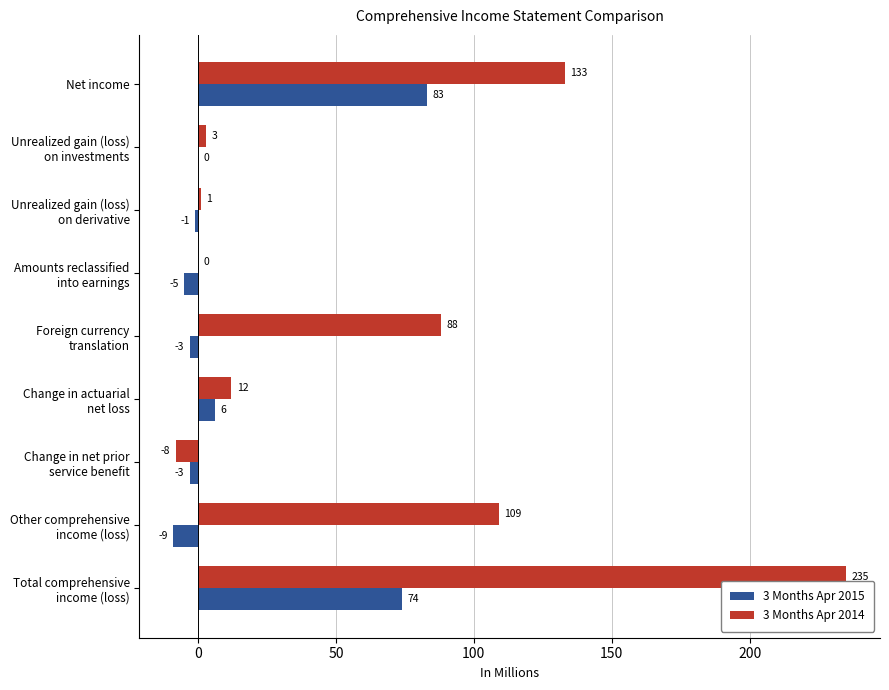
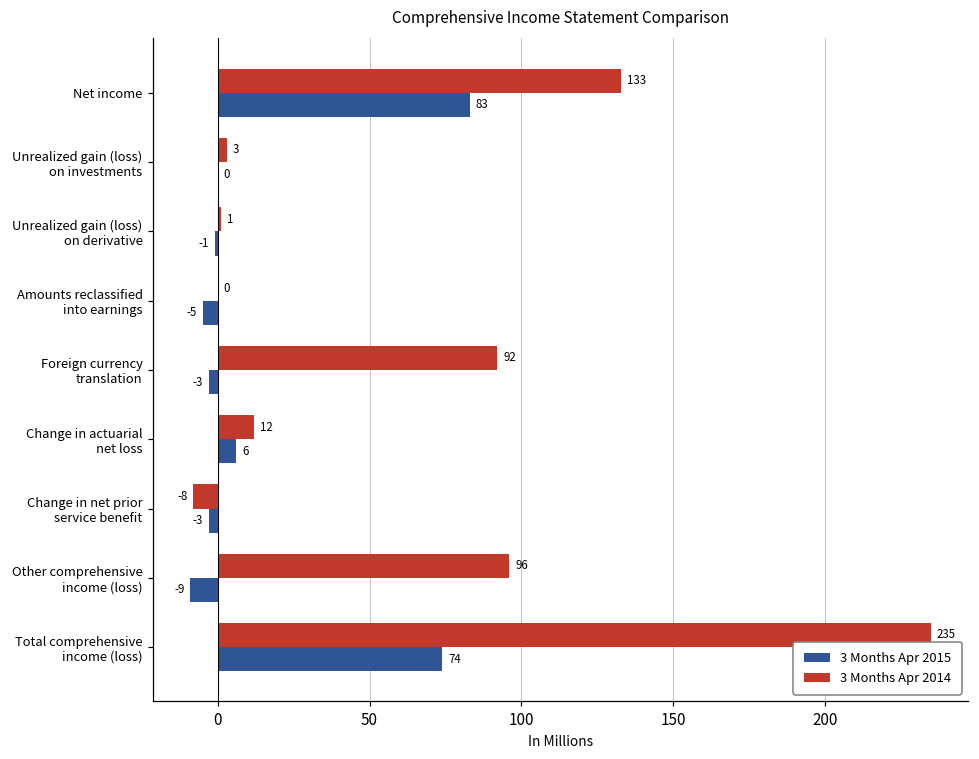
  {
    "3 Months Apr 2015": {
      "Net income": 83,
      "Unrealized gain (loss) on investments": 0,
      "Unrealized gain (loss) on derivative": -1,
      "Amounts reclassified into earnings": -5,
      "Foreign currency translation": -3,
      "Change in actuarial net loss": 6,
      "Change in net prior service benefit": -3,
      "Other comprehensive income (loss)": -9,
      "Total comprehensive income (loss)": 74
    },
    "3 Months Apr 2014": {
      "Net income": 133,
      "Unrealized gain (loss) on investments": 3,
      "Unrealized gain (loss) on derivative": 1,
      "Amounts reclassified into earnings": 0,
-     "Foreign currency translation": 88,
+     "Foreign currency translation": 92,
      "Change in actuarial net loss": 12,
      "Change in net prior service benefit": -8,
-     "Other comprehensive income (loss)": 109
+     "Other comprehensive income (loss)": 96
    }
  }
